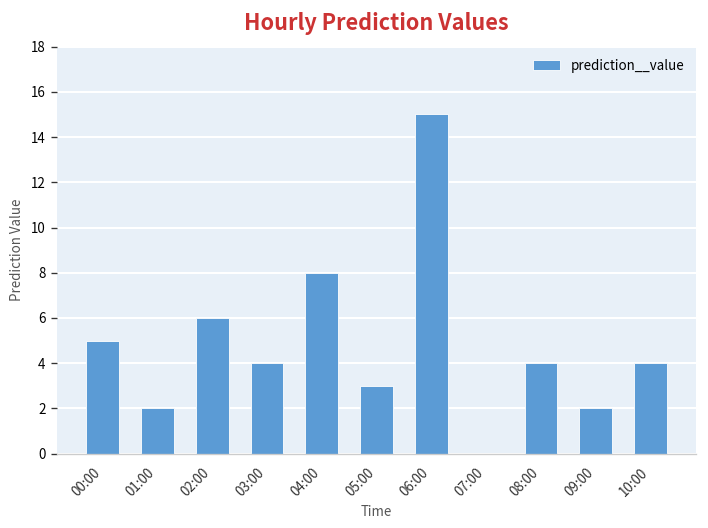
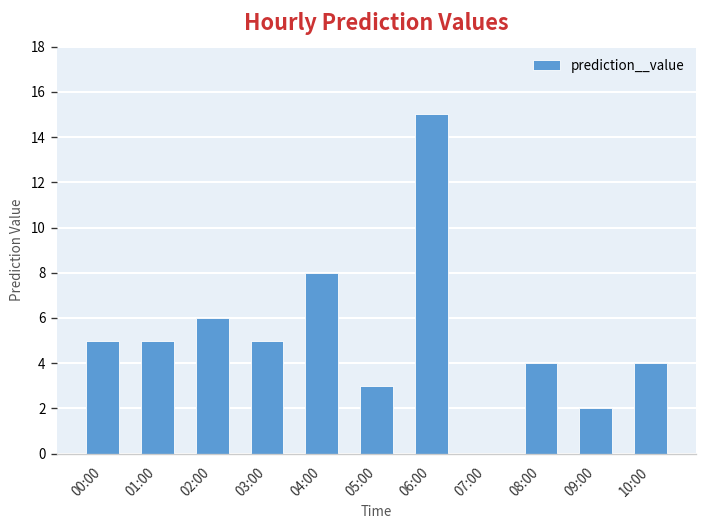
  {
    "00:00": 5,
-   "01:00": 2,
+   "01:00": 5,
    "02:00": 6,
-   "03:00": 4,
+   "03:00": 5,
    "04:00": 8,
    "05:00": 3,
    "06:00": 15,
    "07:00": 0,
    "08:00": 4,
    "09:00": 2,
    "10:00": 4
  }
